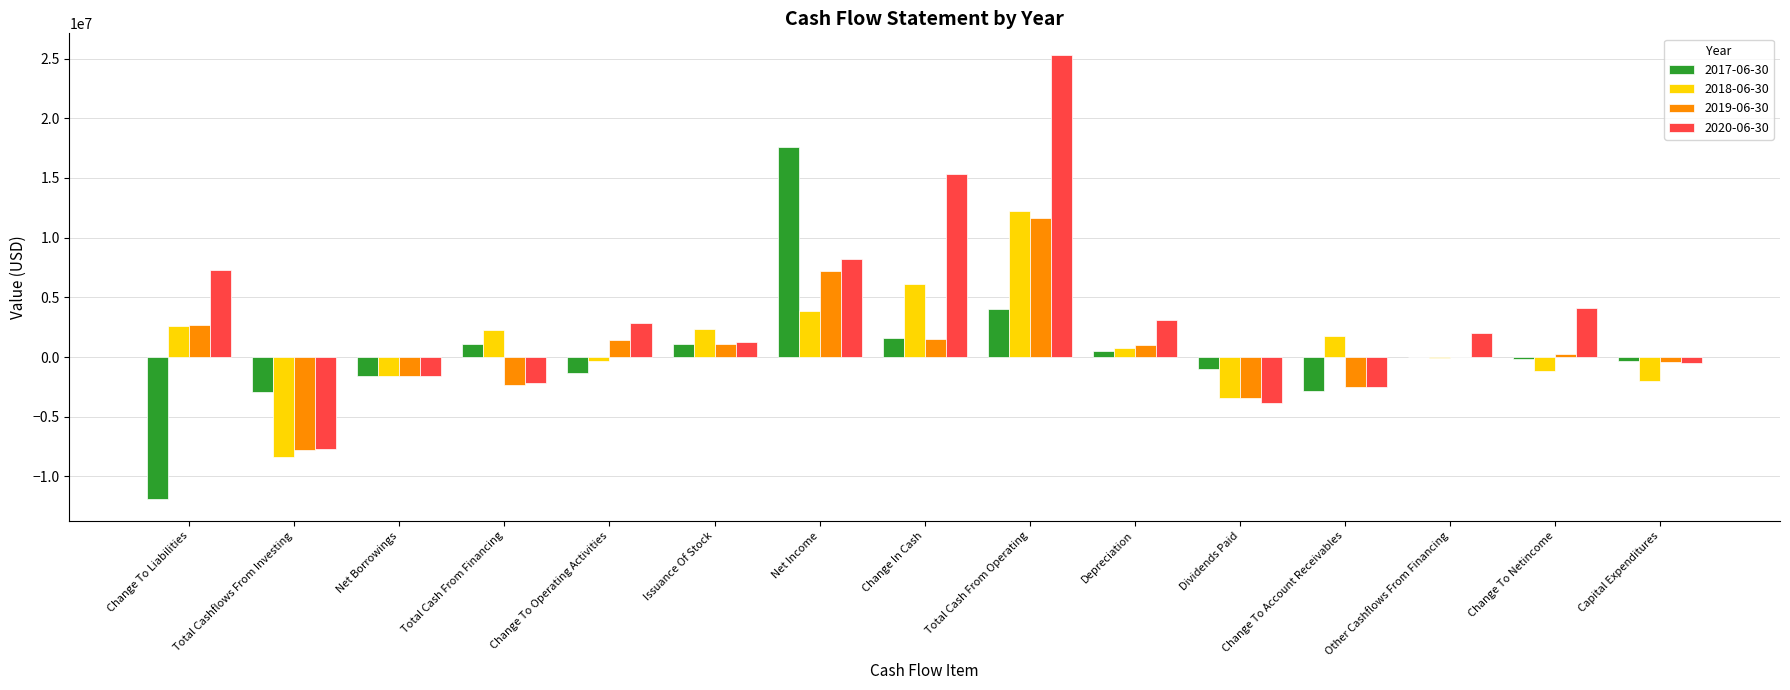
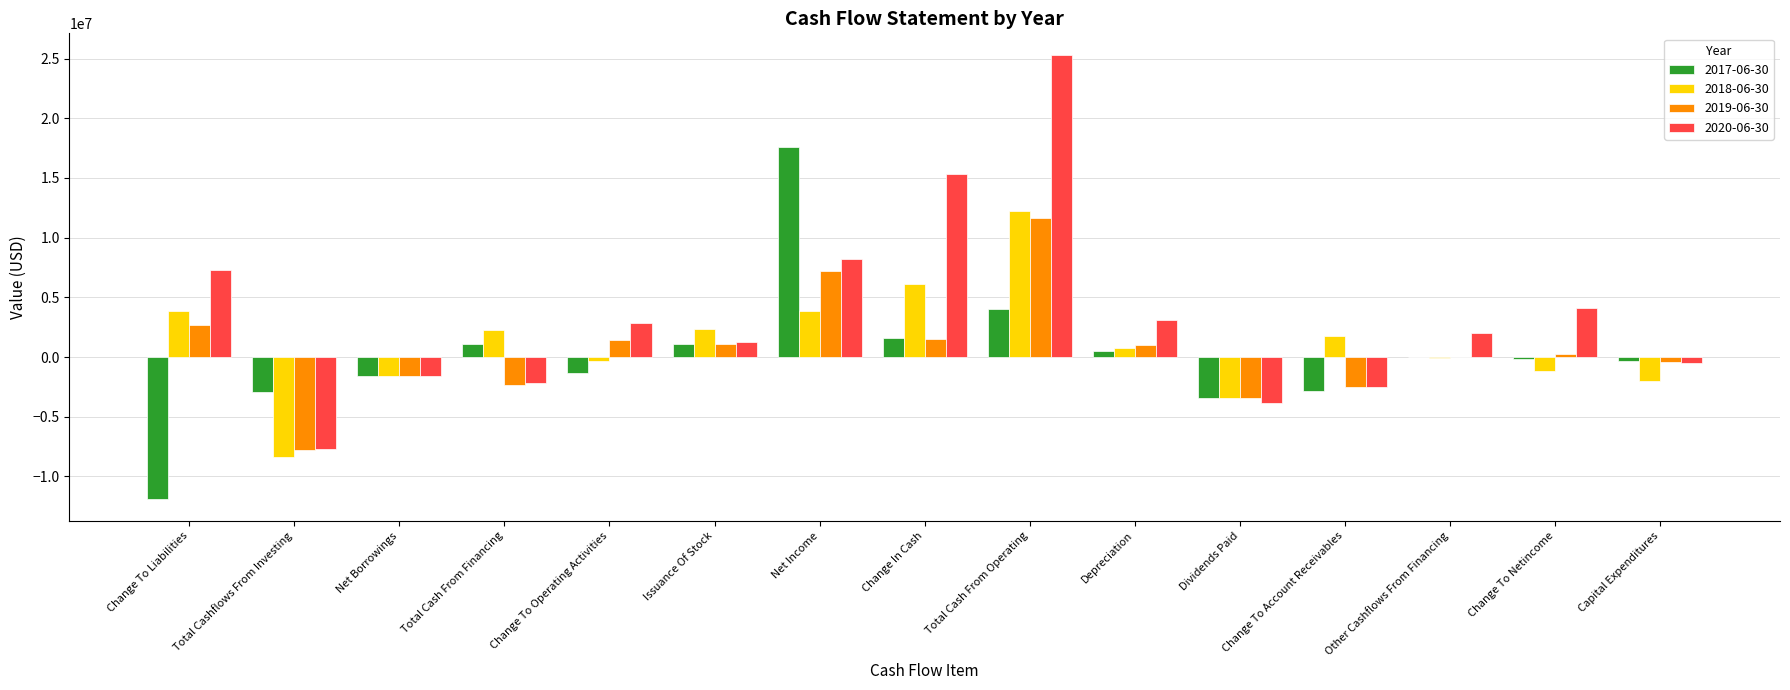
  {
    "2017-06-30": {
      "Change To Liabilities": -11900000,
      "Total Cashflows From Investing": -2900000,
      "Net Borrowings": -1600000,
      "Total Cash From Financing": 1100000,
      "Change To Operating Activities": -1400000,
      "Issuance Of Stock": 1100000,
      "Net Income": 17600000,
      "Change In Cash": 1600000,
      "Total Cash From Operating": 4100000,
      "Depreciation": 500000,
-     "Dividends Paid": -1000000,
+     "Dividends Paid": -3400000,
      "Change To Account Receivables": -2900000,
      "Capital Expenditures": -300000
    },
    "2018-06-30": {
-     "Change To Liabilities": 2600000,
+     "Change To Liabilities": 3800000,
      "Total Cashflows From Investing": -8400000,
      "Net Borrowings": -1600000,
      "Total Cash From Financing": 2300000,
      "Change To Operating Activities": -400000,
      "Issuance Of Stock": 2300000,
      "Net Income": 3900000,
      "Change In Cash": 6100000,
      "Total Cash From Operating": 12300000,
      "Depreciation": 800000,
      "Dividends Paid": -3400000,
      "Change To Account Receivables": 1800000,
      "Change To Netincome": -1200000,
      "Capital Expenditures": -2000000
    },
    "2019-06-30": {
      "Change To Liabilities": 2700000,
      "Total Cashflows From Investing": -7800000,
      "Net Borrowings": -1600000,
      "Total Cash From Financing": -2300000,
      "Change To Operating Activities": 1400000,
      "Issuance Of Stock": 1100000,
      "Net Income": 7200000,
      "Change In Cash": 1500000,
      "Total Cash From Operating": 11600000,
      "Depreciation": 1000000,
      "Dividends Paid": -3400000,
      "Change To Account Receivables": -2500000,
      "Change To Netincome": 300000,
      "Capital Expenditures": -500000
    },
    "2020-06-30": {
      "Change To Liabilities": 7300000,
      "Total Cashflows From Investing": -7700000,
      "Net Borrowings": -1600000,
      "Total Cash From Financing": -2200000,
      "Change To Operating Activities": 2800000,
      "Issuance Of Stock": 1200000,
      "Net Income": 8200000,
      "Change In Cash": 15300000,
      "Total Cash From Operating": 25300000,
      "Depreciation": 3100000,
      "Dividends Paid": -3800000,
      "Change To Account Receivables": -2500000,
      "Other Cashflows From Financing": 2000000,
      "Change To Netincome": 4100000,
      "Capital Expenditures": -500000
    }
  }
